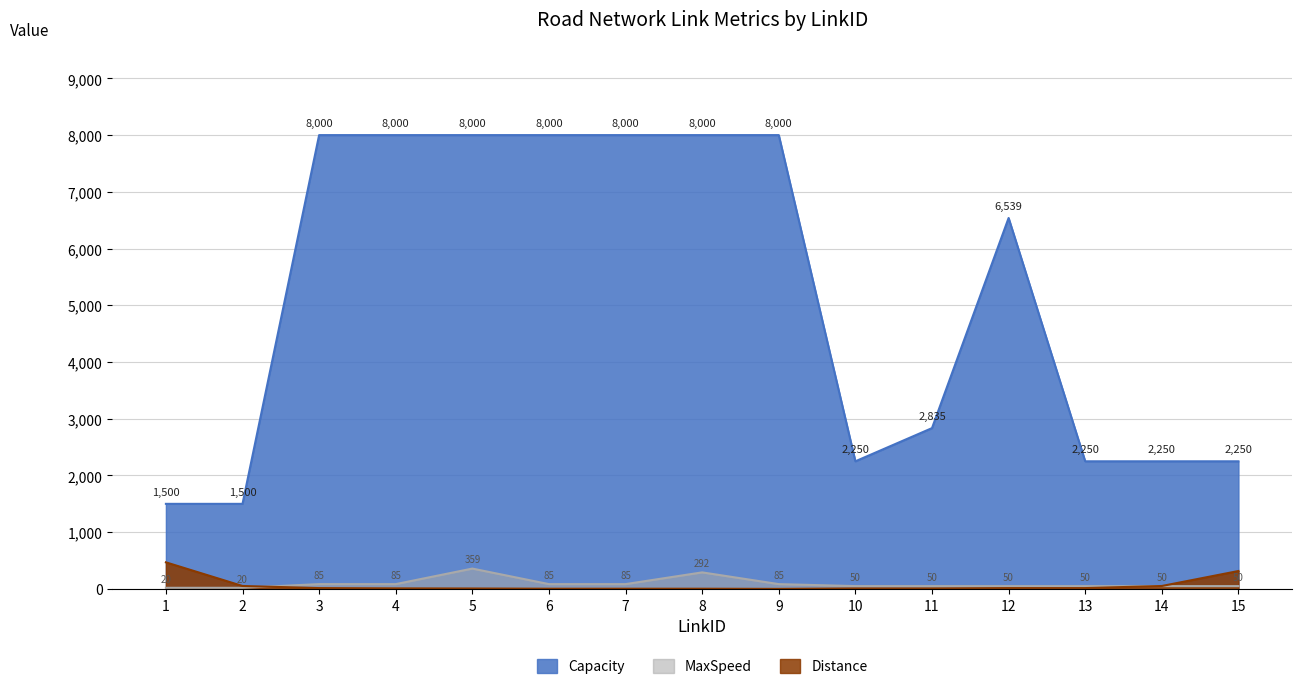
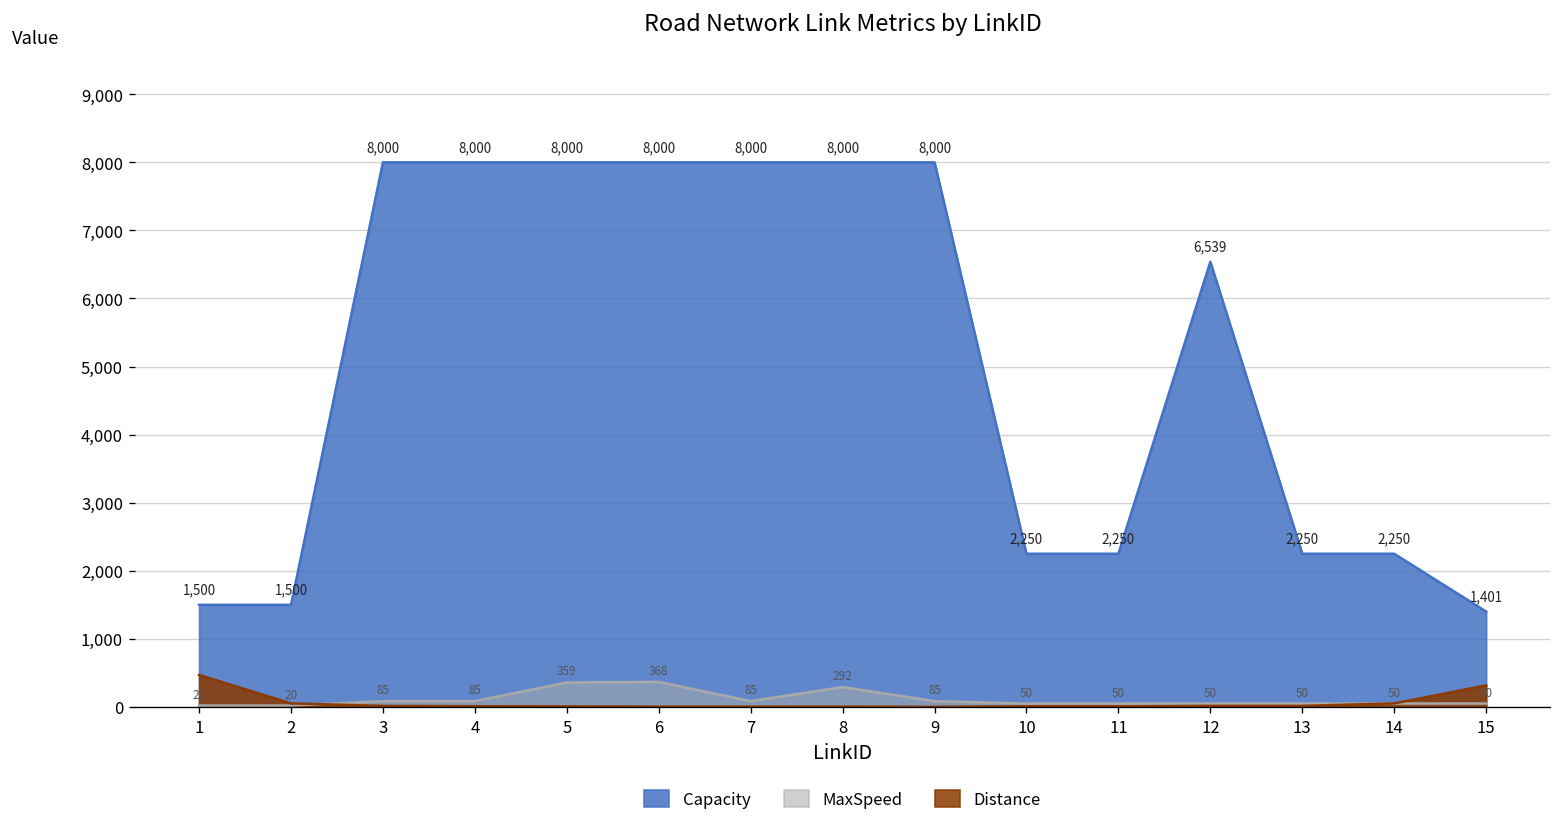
  {
    "Capacity": {
      "1": "1,500",
      "2": "1,500",
      "3": "8,000",
      "4": "8,000",
      "5": "8,000",
      "6": "8,000",
      "7": "8,000",
      "8": "8,000",
      "9": "8,000",
      "10": "2,250",
-     "11": "2,835",
+     "11": "2,250",
      "12": "6,539",
      "13": "2,250",
      "14": "2,250",
-     "15": "2,250"
+     "15": "1,401"
    },
    "MaxSpeed": {
      "1": "20",
      "3": "85",
      "4": "85",
      "5": "359",
-     "6": "85",
+     "6": "368",
      "7": "85",
      "8": "292",
      "9": "85"
    },
    "Distance": {
      "1": "500",
      "3": "0",
      "4": "0",
      "5": "0",
      "6": "0",
      "7": "0",
      "8": "0",
      "9": "0"
    }
  }
